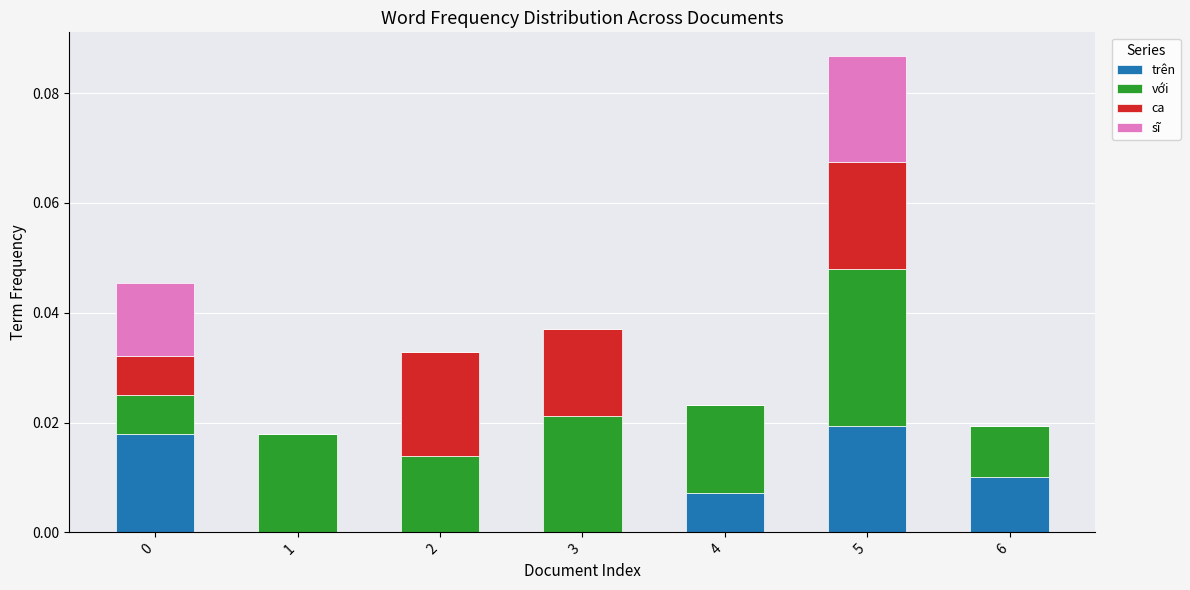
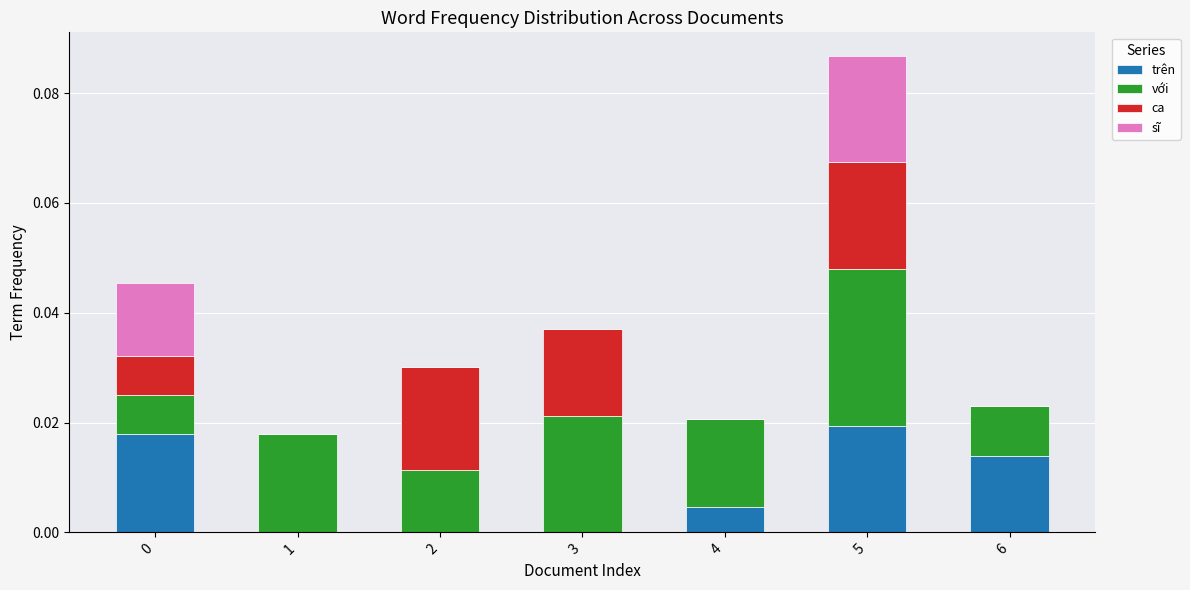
  {
    "trên": {
      "0": 0.018,
      "1": 0.000,
      "2": 0.000,
      "3": 0.000,
-     "4": 0.007,
+     "4": 0.005,
      "5": 0.019,
-     "6": 0.010
+     "6": 0.014
    },
    "với": {
      "0": 0.007,
      "1": 0.018,
-     "2": 0.014,
+     "2": 0.011,
      "3": 0.021,
      "4": 0.016,
      "5": 0.029,
      "6": 0.009
    },
    "ca": {
      "0": 0.007,
      "1": 0.000,
      "2": 0.019,
      "3": 0.016,
      "4": 0.000,
      "5": 0.019,
      "6": 0.000
    },
    "sĩ": {
      "0": 0.013,
      "1": 0.000,
      "2": 0.000,
      "3": 0.000,
      "4": 0.000,
      "5": 0.019,
      "6": 0.000
    }
  }
